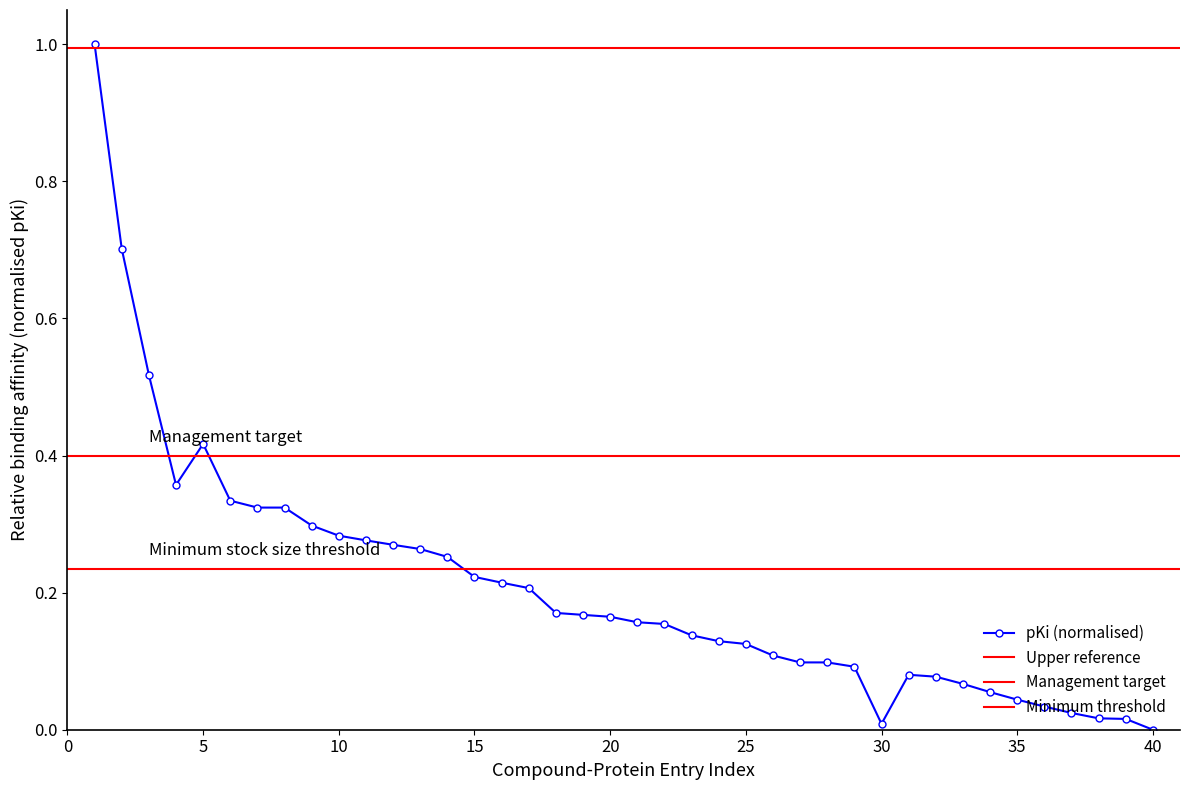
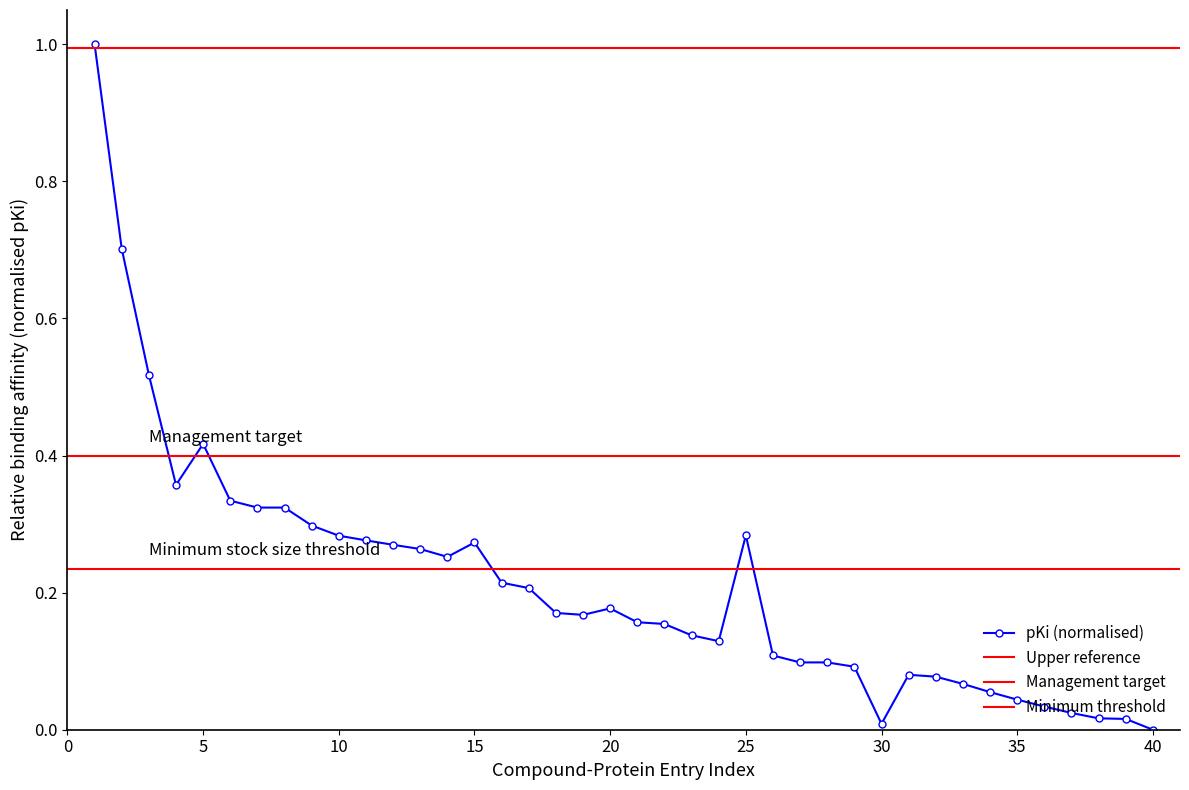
  {
    "5": 0.42,
    "10": 0.28,
-   "15": 0.22,
-   "20": 0.16,
-   "25": 0.13,
+   "15": 0.27,
+   "20": 0.18,
+   "25": 0.28,
    "30": 0.01,
    "35": 0.04,
    "40": 0.00
  }
